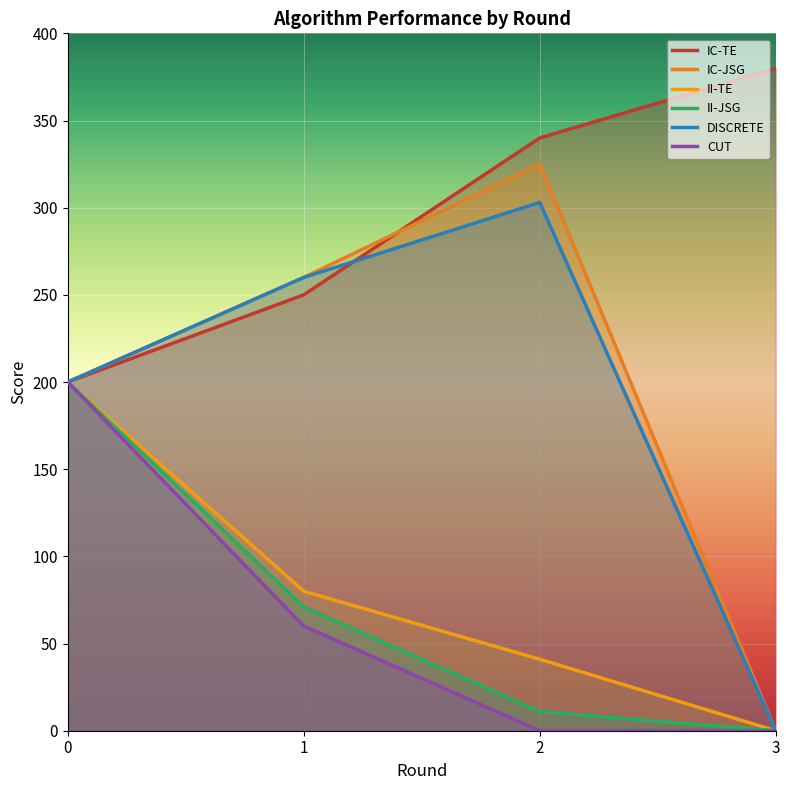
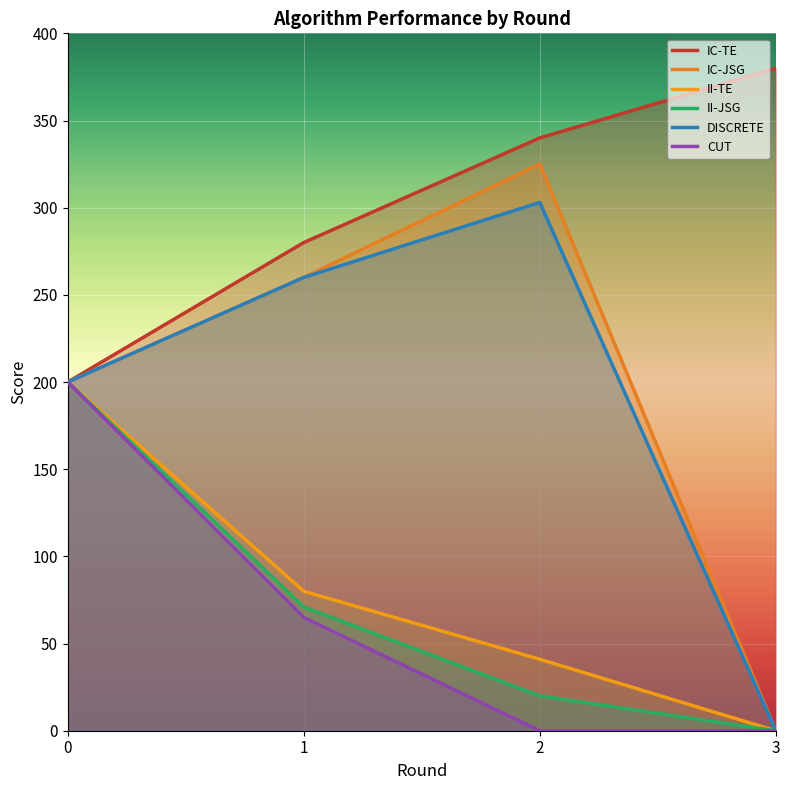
  {
    "IC-TE": {
-     "1": 250,
+     "1": 280,
      "2": 340,
      "3": 380
    },
    "II-JSG": {
      "1": 71,
-     "2": 11
+     "2": 20
    },
    "DISCRETE": {
      "2": 303
    },
    "CUT": {
-     "1": 60,
+     "1": 65,
      "2": 0
    }
  }
